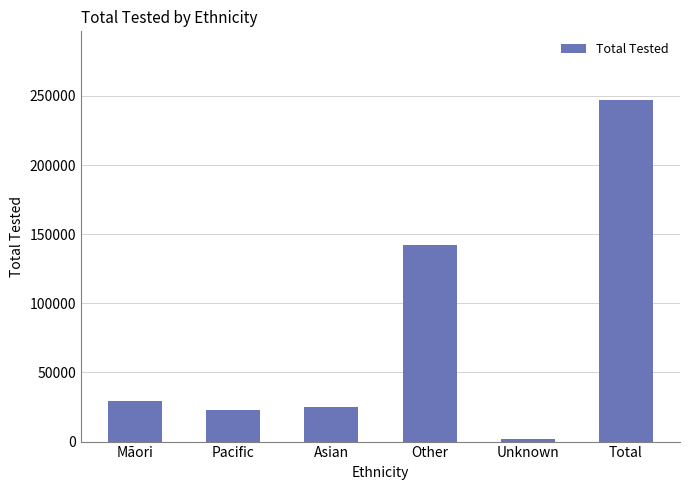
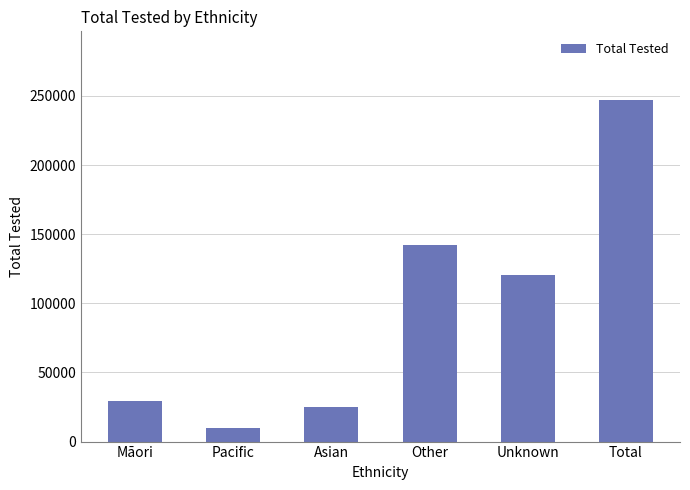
  {
    "Māori": 30000,
-   "Pacific": 23000,
+   "Pacific": 10000,
    "Asian": 25000,
    "Other": 142000,
-   "Unknown": 2000,
+   "Unknown": 121000,
    "Total": 247000
  }
